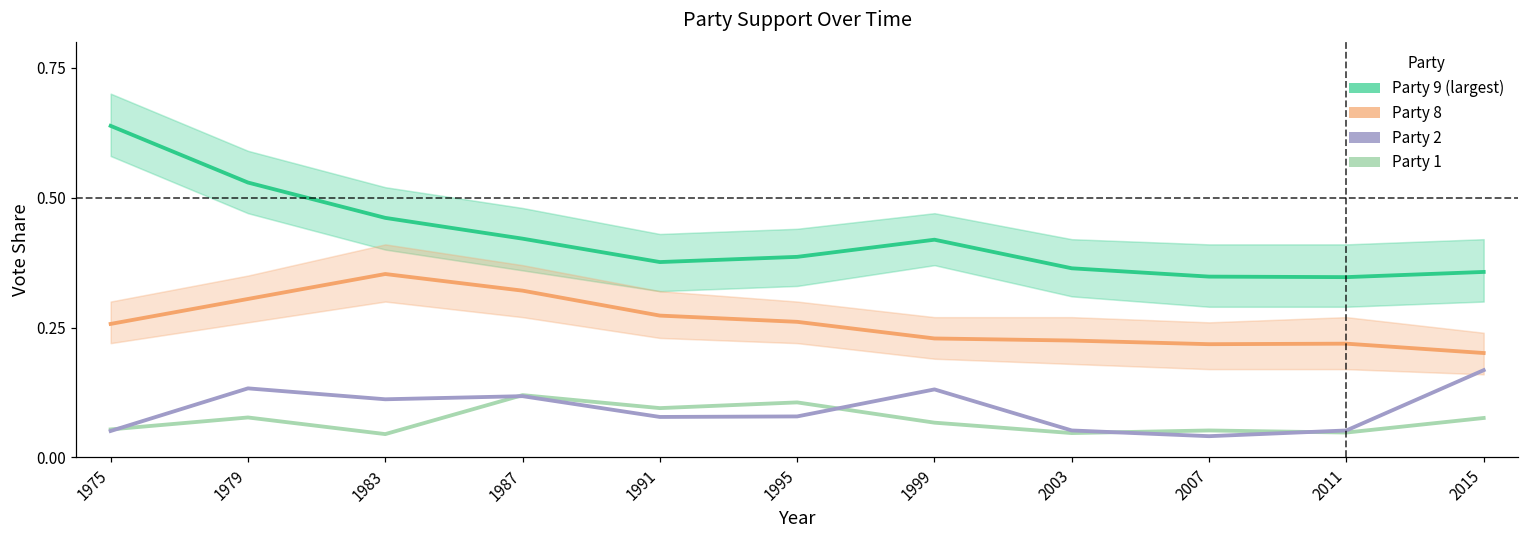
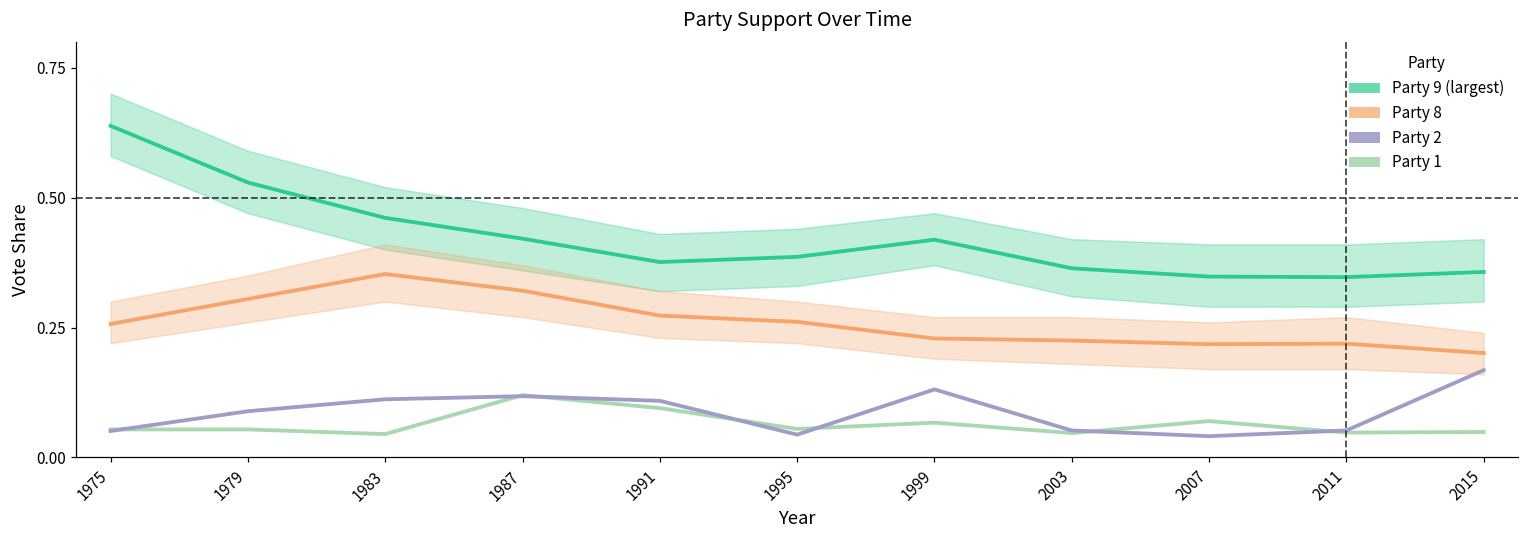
  {
    "Party 1": {
-     "1979": 0.08,
+     "1979": 0.05,
      "1983": 0.05,
      "1991": 0.10,
-     "1995": 0.11,
+     "1995": 0.06,
      "1999": 0.07,
-     "2007": 0.05,
-     "2015": 0.08
+     "2007": 0.07,
+     "2015": 0.05
    },
    "Party 2": {
-     "1979": 0.13,
+     "1979": 0.09,
      "1983": 0.11,
-     "1991": 0.08,
-     "1995": 0.08,
+     "1991": 0.11,
+     "1995": 0.04,
      "1999": 0.13,
      "2007": 0.04,
      "2015": 0.17
    }
  }
